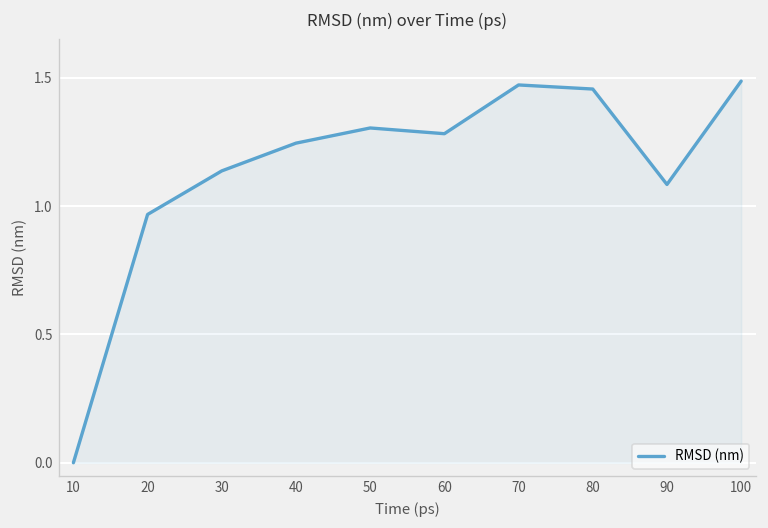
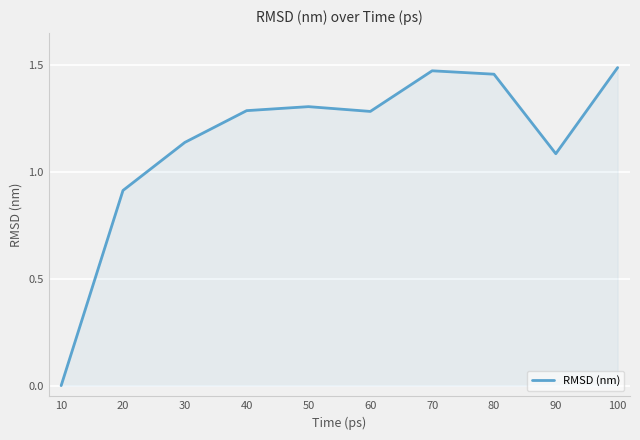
  {
    "10": 0.00,
-   "20": 0.97,
+   "20": 0.91,
    "30": 1.14,
-   "40": 1.25,
+   "40": 1.29,
    "50": 1.30,
    "60": 1.28,
    "70": 1.47,
    "80": 1.46,
    "90": 1.08,
    "100": 1.49
  }
